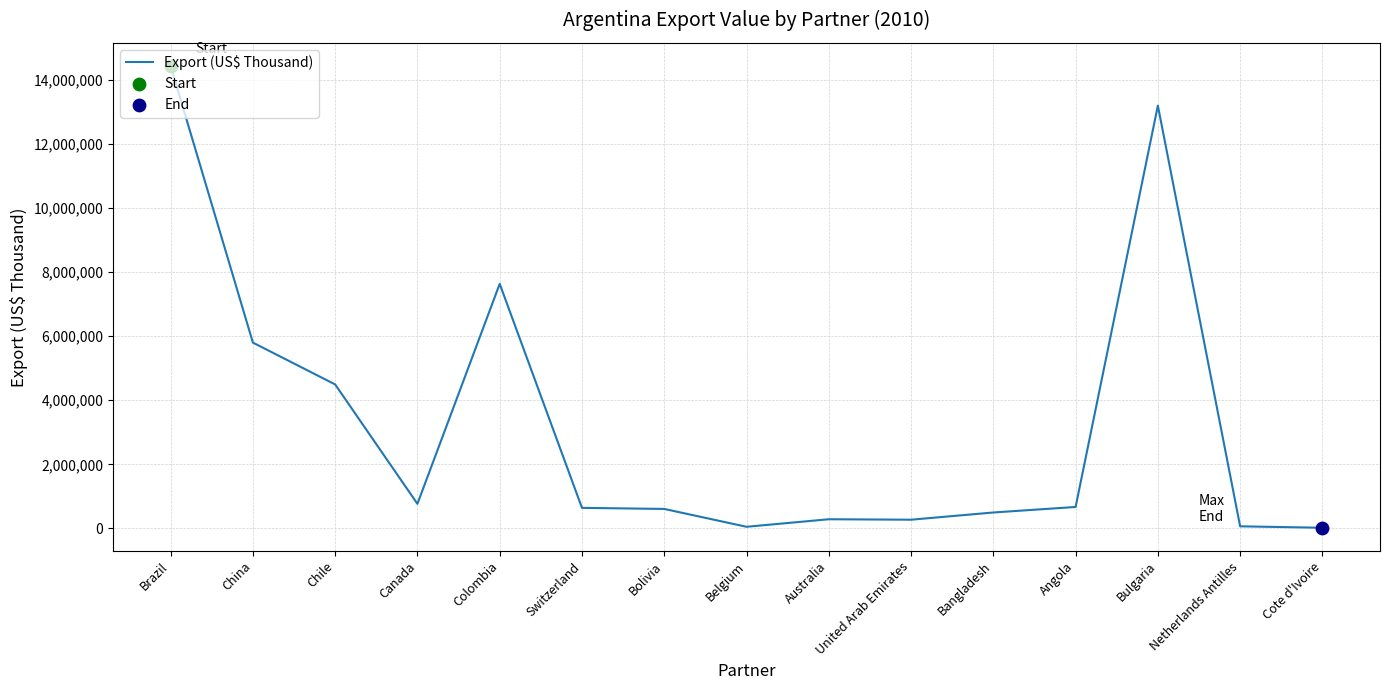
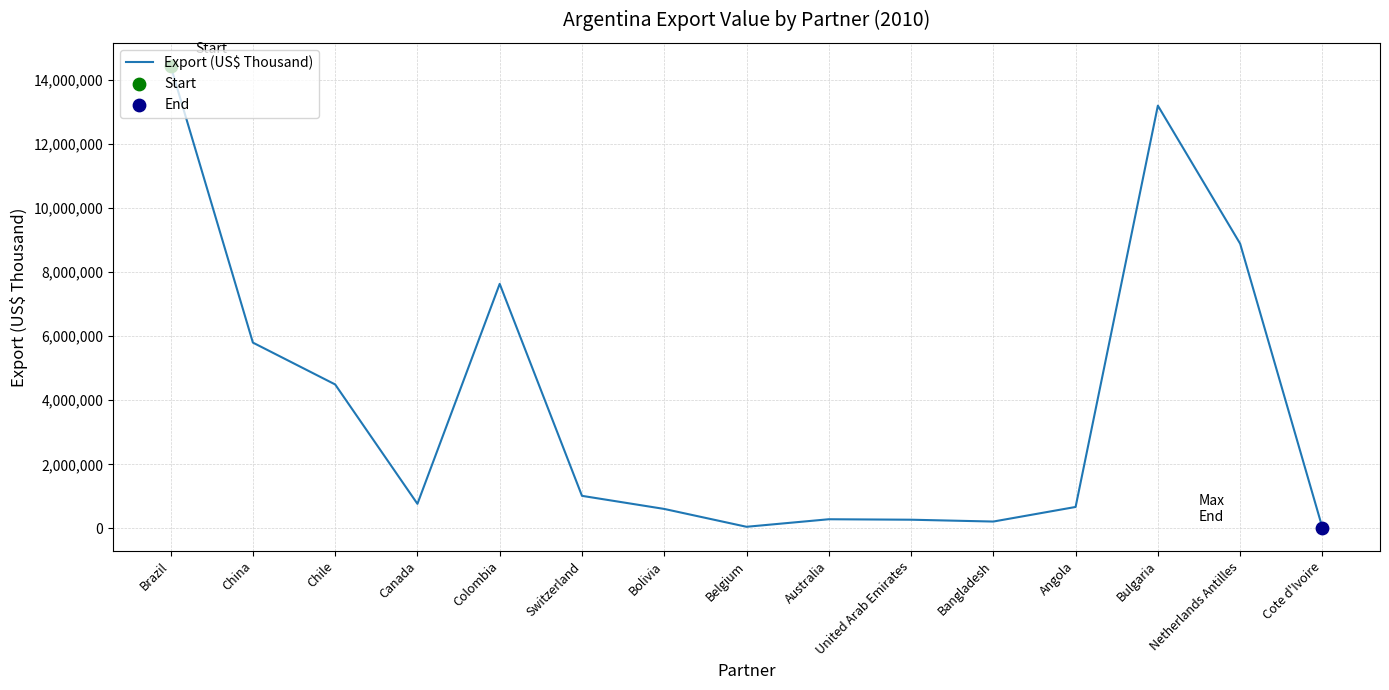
  {
    "Export (US$ Thousand)": {
      "China": "5,800,000",
      "Chile": "4,500,000",
      "Canada": "800,000",
      "Colombia": "7,600,000",
-     "Switzerland": "600,000",
+     "Switzerland": "1,000,000",
      "Bolivia": "600,000",
      "Belgium": "100,000",
      "Australia": "300,000",
      "United Arab Emirates": "300,000",
-     "Bangladesh": "500,000",
+     "Bangladesh": "200,000",
      "Angola": "700,000",
      "Bulgaria": "13,200,000",
-     "Netherlands Antilles": "100,000"
+     "Netherlands Antilles": "8,900,000"
    }
  }
